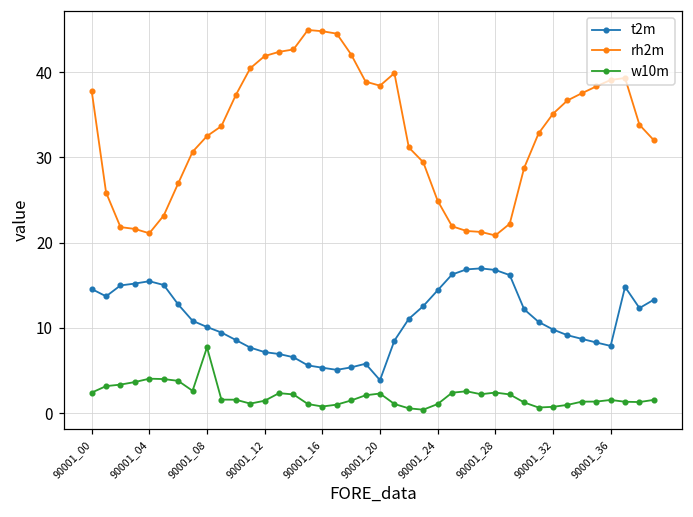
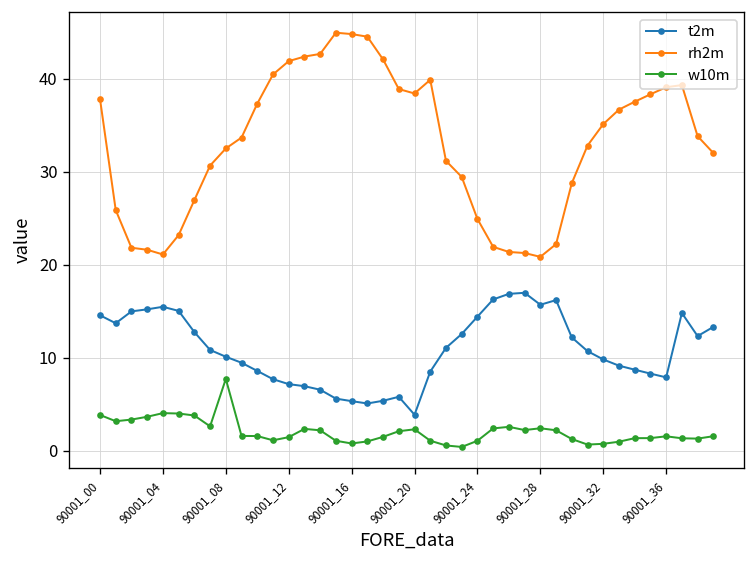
  {
    "t2m": {
      "90001_00": 15,
      "90001_04": 15,
      "90001_08": 10,
      "90001_12": 7,
      "90001_16": 5,
      "90001_20": 4,
      "90001_24": 14,
-     "90001_28": 17,
+     "90001_28": 16,
      "90001_32": 10,
      "90001_36": 8
    },
    "rh2m": {
      "90001_00": 38,
      "90001_04": 21,
      "90001_08": 32,
      "90001_12": 42,
      "90001_16": 45,
      "90001_20": 38,
      "90001_24": 25,
      "90001_28": 21,
      "90001_32": 35
    },
    "w10m": {
-     "90001_00": 2,
+     "90001_00": 4,
      "90001_04": 4,
      "90001_08": 8,
      "90001_12": 1,
      "90001_16": 1,
      "90001_20": 2,
      "90001_24": 1,
      "90001_28": 2,
      "90001_32": 1,
      "90001_36": 2
    }
  }
